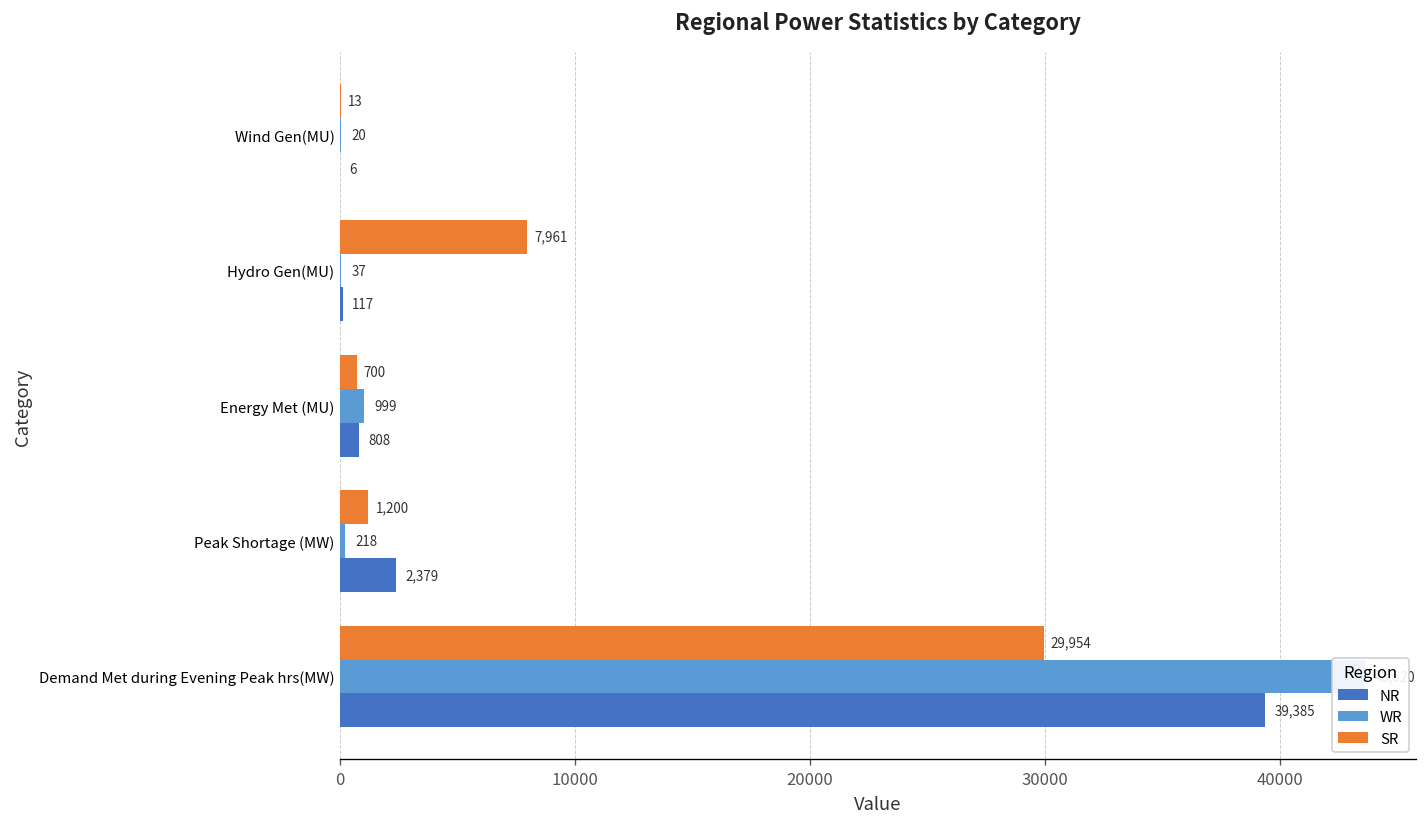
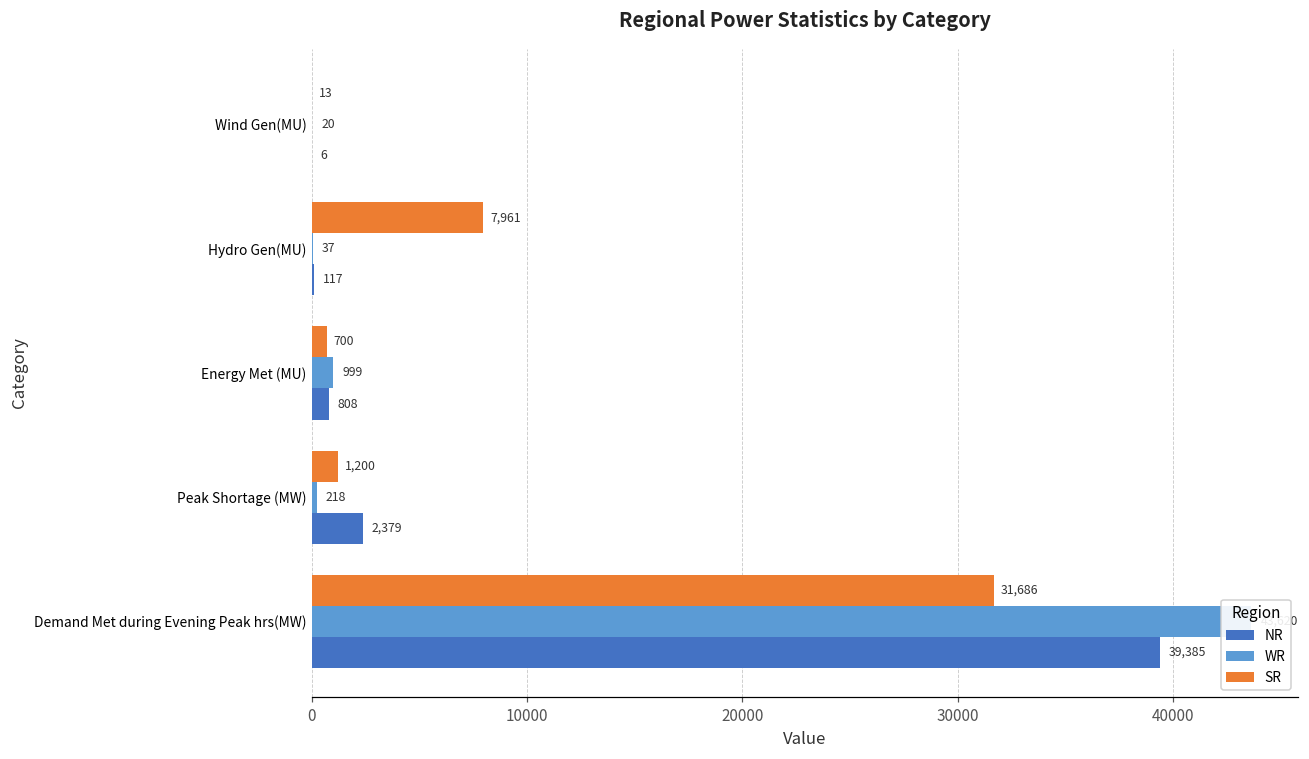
  {
    "SR": {
      "Wind Gen(MU)": "13",
      "Hydro Gen(MU)": "7,961",
      "Energy Met (MU)": "700",
      "Peak Shortage (MW)": "1,200",
-     "Demand Met during Evening Peak hrs(MW)": "29,954"
+     "Demand Met during Evening Peak hrs(MW)": "31,686"
    }
  }
